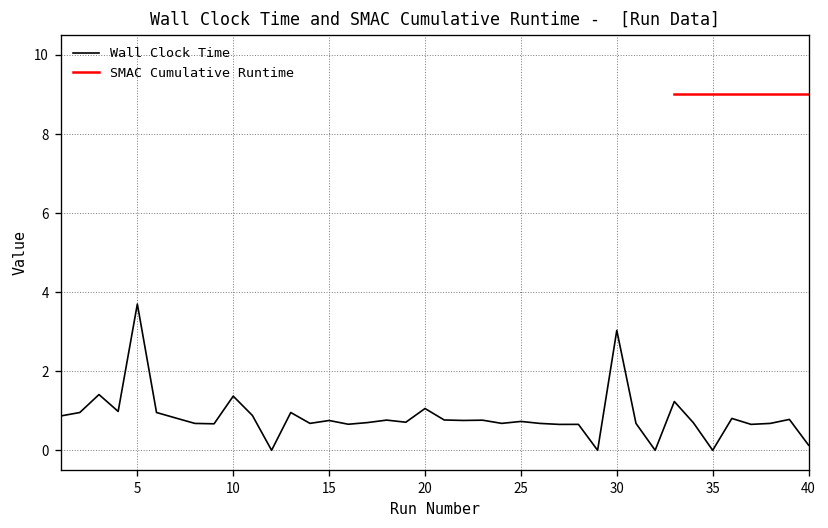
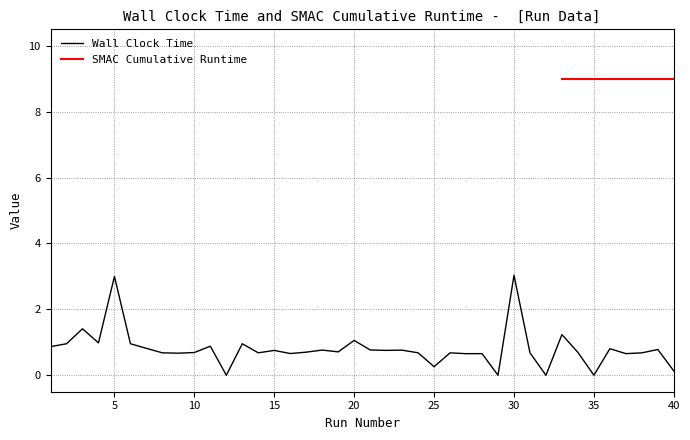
  {
    "Wall Clock Time": {
-     "5": 3.7,
-     "10": 1.4,
+     "5": 3.0,
+     "10": 0.7,
      "15": 0.8,
      "20": 1.1,
-     "25": 0.7,
+     "25": 0.3,
      "30": 3.0,
      "35": 0.0,
      "40": 0.1
    },
    "SMAC Cumulative Runtime": {
      "35": 9.0,
      "40": 9.0
    }
  }
